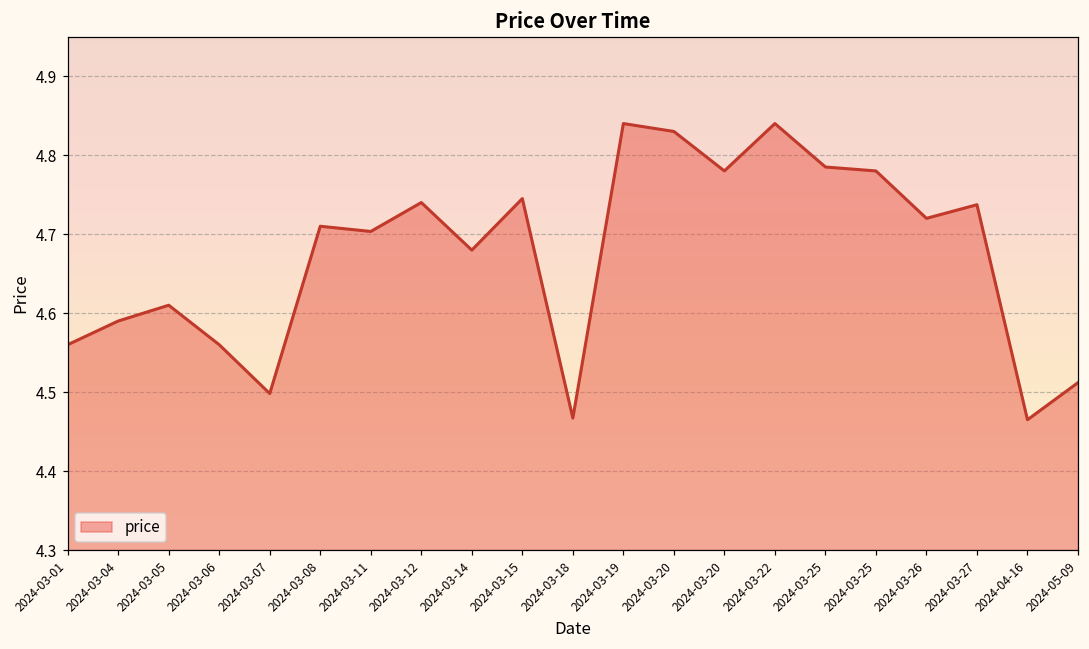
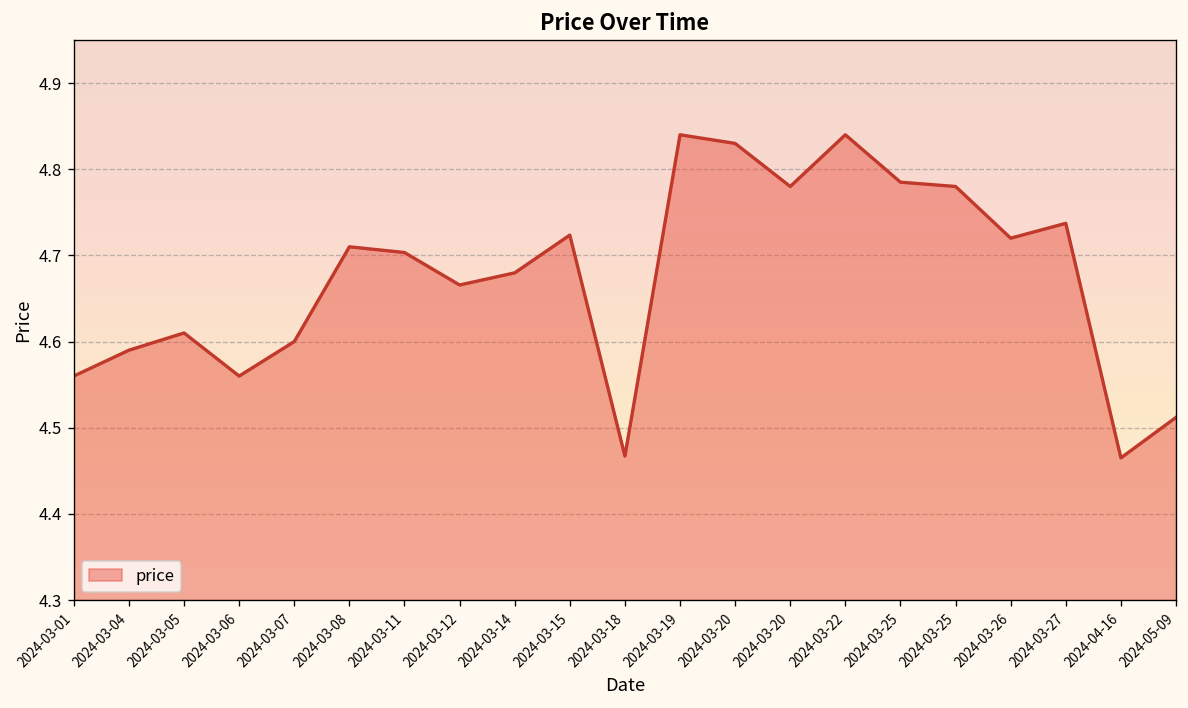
  {
    "2024-03-01": 4.56,
    "2024-03-04": 4.59,
    "2024-03-05": 4.61,
    "2024-03-06": 4.56,
-   "2024-03-07": 4.50,
+   "2024-03-07": 4.60,
    "2024-03-08": 4.71,
    "2024-03-11": 4.70,
-   "2024-03-12": 4.74,
+   "2024-03-12": 4.67,
    "2024-03-14": 4.68,
-   "2024-03-15": 4.74,
+   "2024-03-15": 4.72,
    "2024-03-18": 4.47,
    "2024-03-19": 4.84,
    "2024-03-22": 4.84,
    "2024-03-26": 4.72,
    "2024-03-27": 4.74,
    "2024-04-16": 4.47,
    "2024-05-09": 4.51
  }
